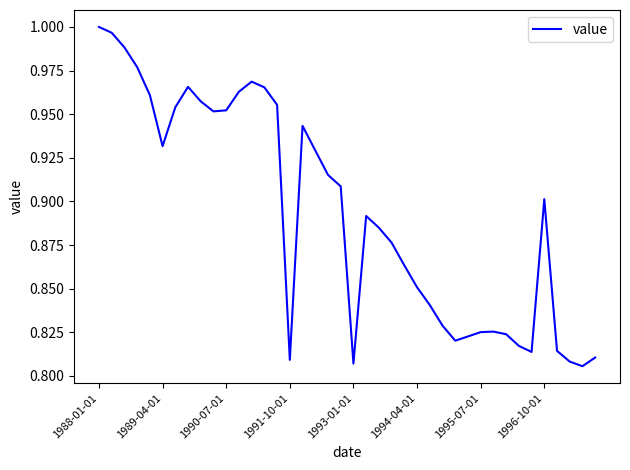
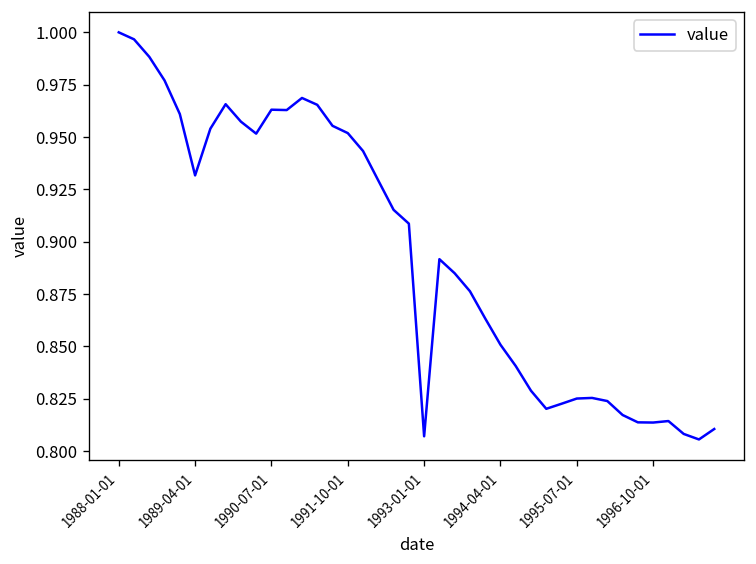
  {
    "1988-01-01": 1.000,
    "1989-04-01": 0.932,
-   "1990-07-01": 0.952,
-   "1991-10-01": 0.809,
+   "1990-07-01": 0.963,
+   "1991-10-01": 0.952,
    "1993-01-01": 0.807,
    "1994-04-01": 0.851,
    "1995-07-01": 0.825,
-   "1996-10-01": 0.901
+   "1996-10-01": 0.814
  }
